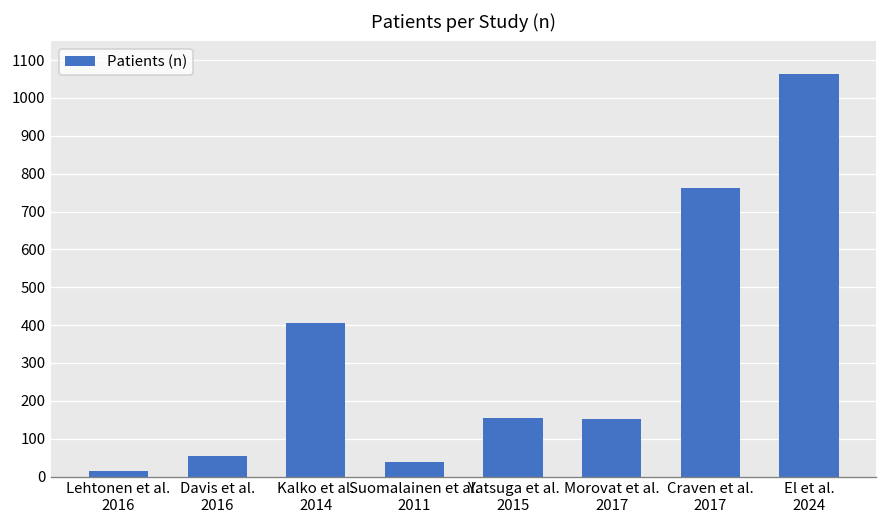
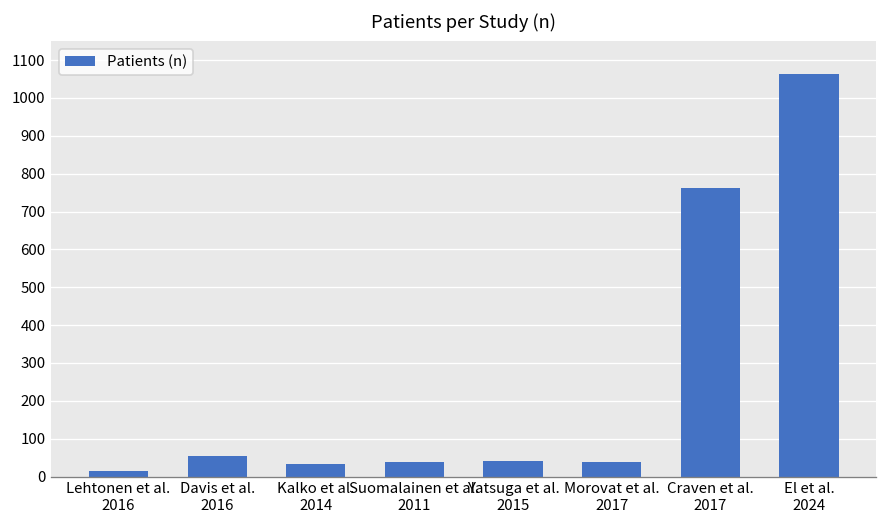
  {
    "Lehtonen et al. 2016": 10,
    "Davis et al. 2016": 50,
-   "Kalko et al. 2014": 410,
+   "Kalko et al. 2014": 30,
    "Suomalainen et al. 2011": 40,
-   "Yatsuga et al. 2015": 150,
-   "Morovat et al. 2017": 150,
+   "Yatsuga et al. 2015": 40,
+   "Morovat et al. 2017": 40,
    "Craven et al. 2017": 760,
    "El et al. 2024": 1060
  }
